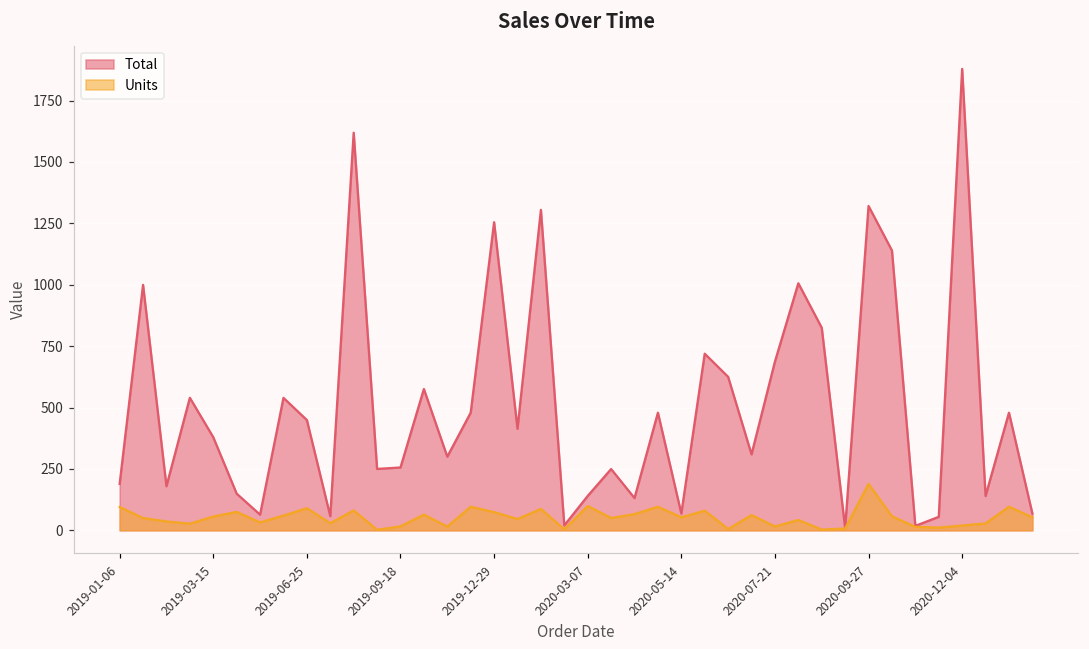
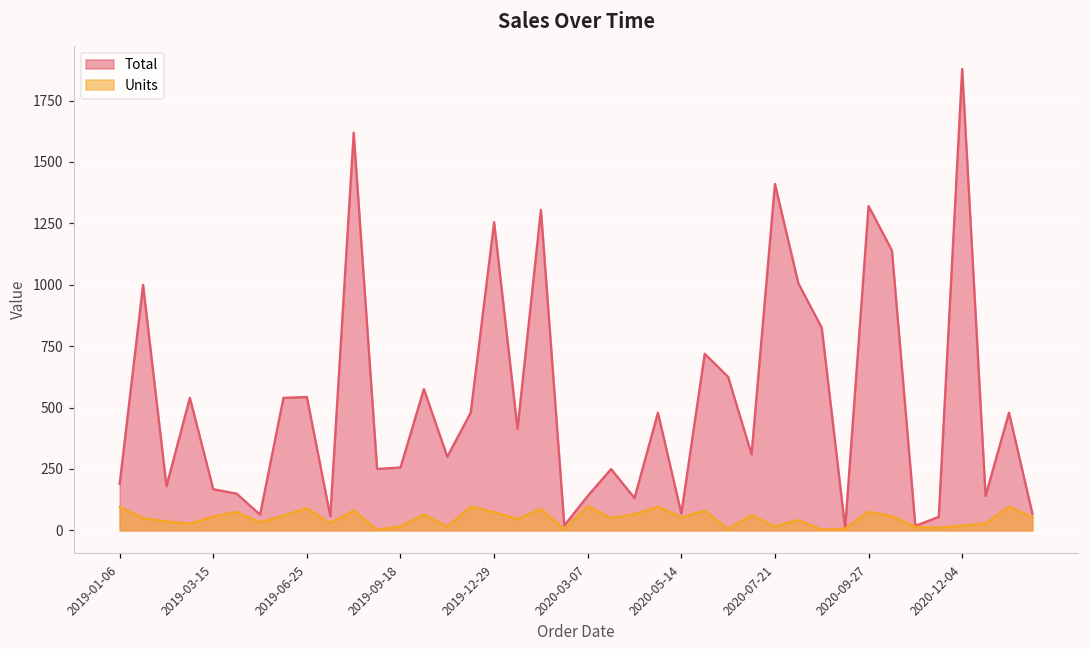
  {
    "Total": {
-     "2019-03-15": 380,
-     "2019-06-25": 450,
+     "2019-03-15": 170,
+     "2019-06-25": 540,
      "2019-09-18": 260,
      "2019-12-29": 1250,
      "2020-03-07": 140,
      "2020-05-14": 70,
-     "2020-07-21": 690,
+     "2020-07-21": 1410,
      "2020-09-27": 1320,
      "2020-12-04": 1880
    },
    "Units": {
      "2019-03-15": 60,
      "2019-06-25": 90,
      "2019-09-18": 20,
      "2019-12-29": 70,
      "2020-03-07": 100,
      "2020-05-14": 50,
      "2020-07-21": 20,
-     "2020-09-27": 190,
+     "2020-09-27": 80,
      "2020-12-04": 20
    }
  }
